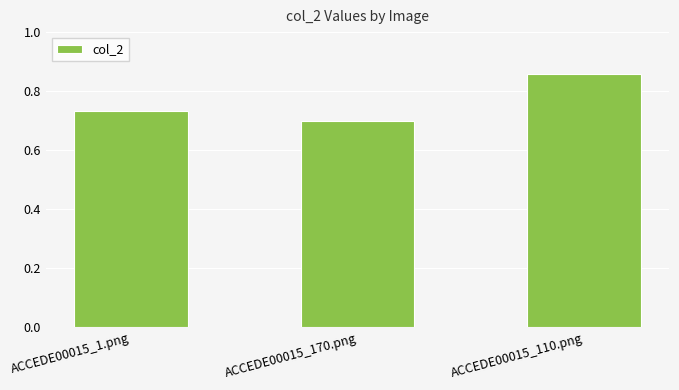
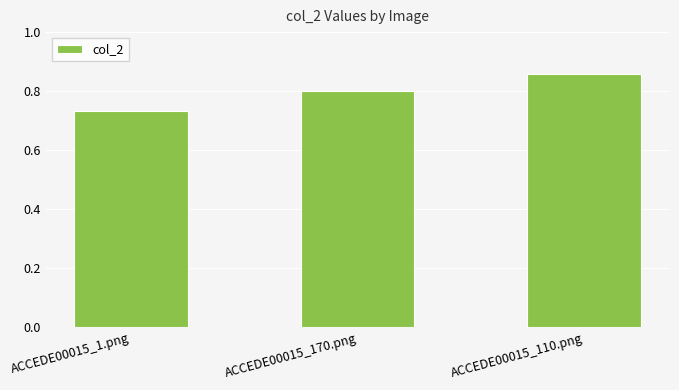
  {
    "ACCEDE00015_1.png": 0.73,
-   "ACCEDE00015_170.png": 0.70,
+   "ACCEDE00015_170.png": 0.80,
    "ACCEDE00015_110.png": 0.86
  }
